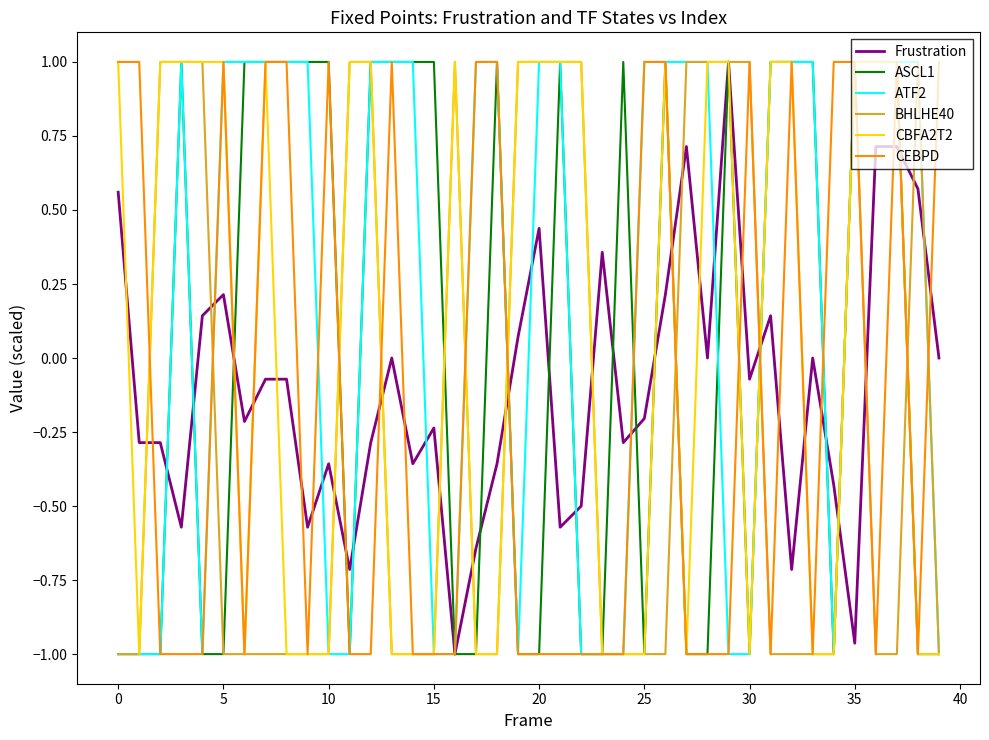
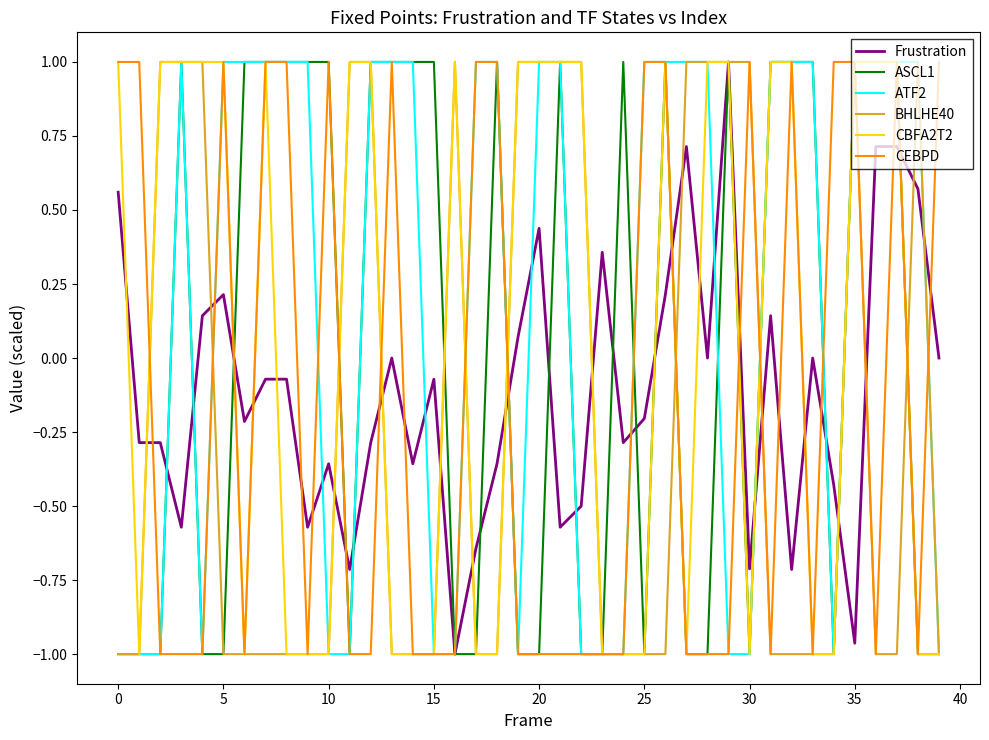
  {
    "Frustration": {
      "0": 0.56,
      "5": 0.21,
      "10": -0.36,
-     "15": -0.24,
+     "15": -0.07,
      "20": 0.44,
      "25": -0.20,
-     "30": -0.07,
+     "30": -0.71,
      "35": -0.96
    },
    "ASCL1": {
      "15": 1.00
    }
  }
